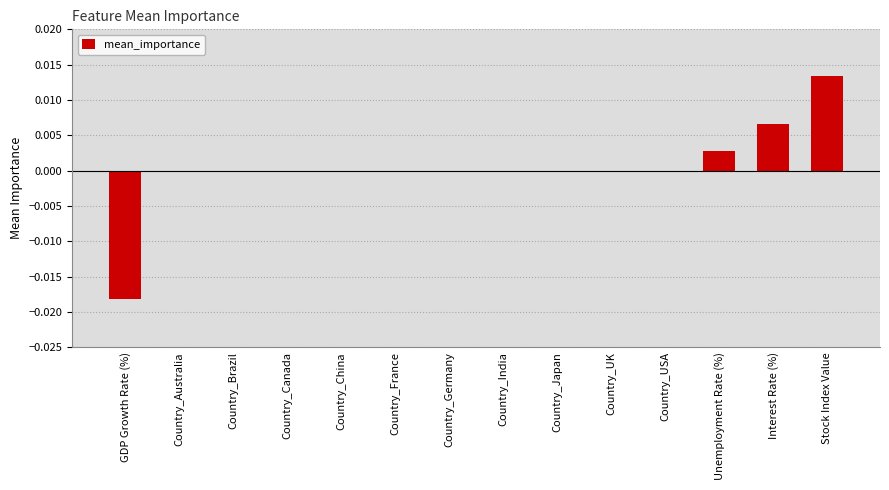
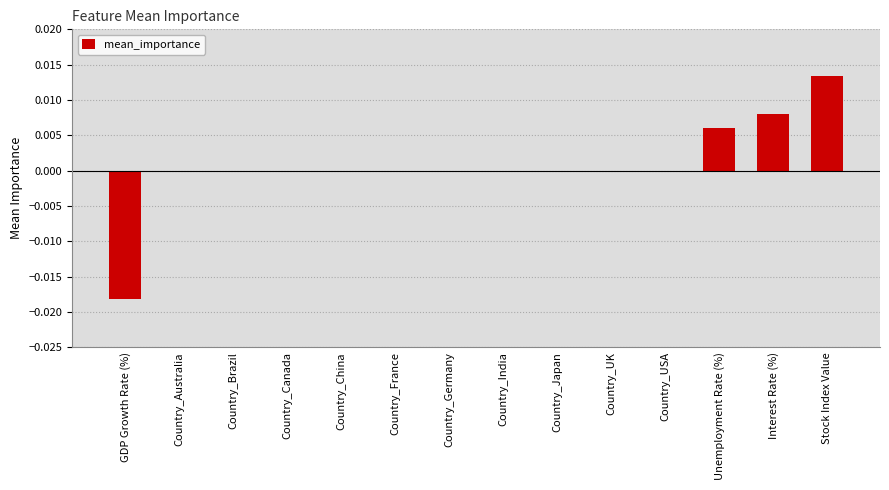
  {
    "GDP Growth Rate (%)": -0.018,
    "Country_Australia": 0.000,
    "Country_Brazil": 0.000,
    "Country_Canada": 0.000,
    "Country_China": 0.000,
    "Country_France": 0.000,
    "Country_Germany": 0.000,
    "Country_India": 0.000,
    "Country_Japan": 0.000,
    "Country_UK": 0.000,
    "Country_USA": 0.000,
-   "Unemployment Rate (%)": 0.003,
-   "Interest Rate (%)": 0.007,
+   "Unemployment Rate (%)": 0.006,
+   "Interest Rate (%)": 0.008,
    "Stock Index Value": 0.013
  }
